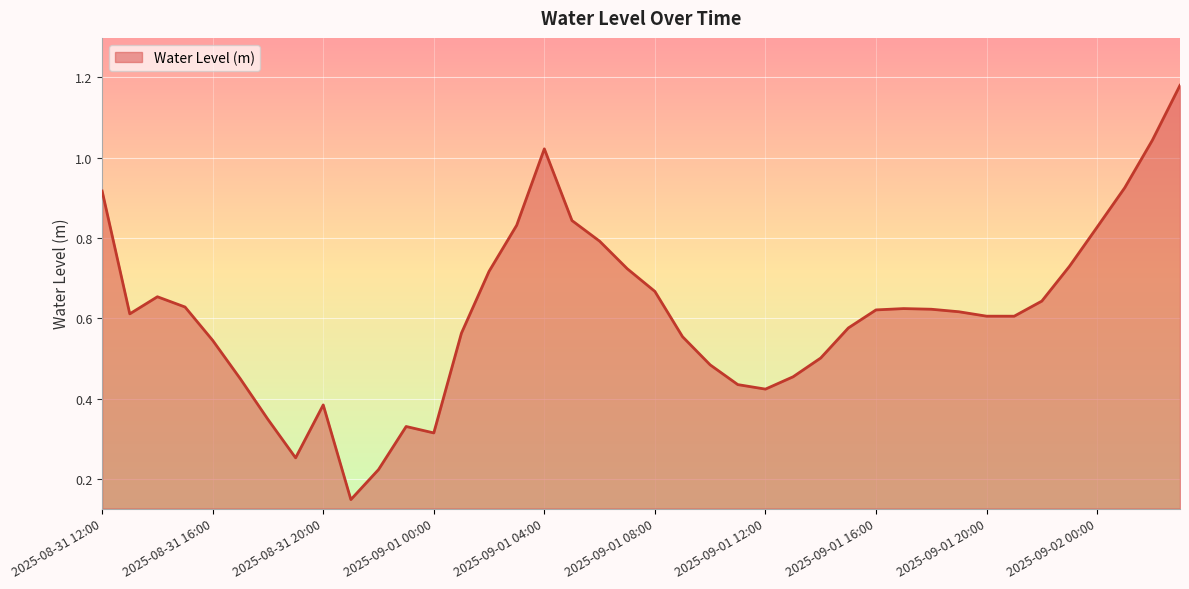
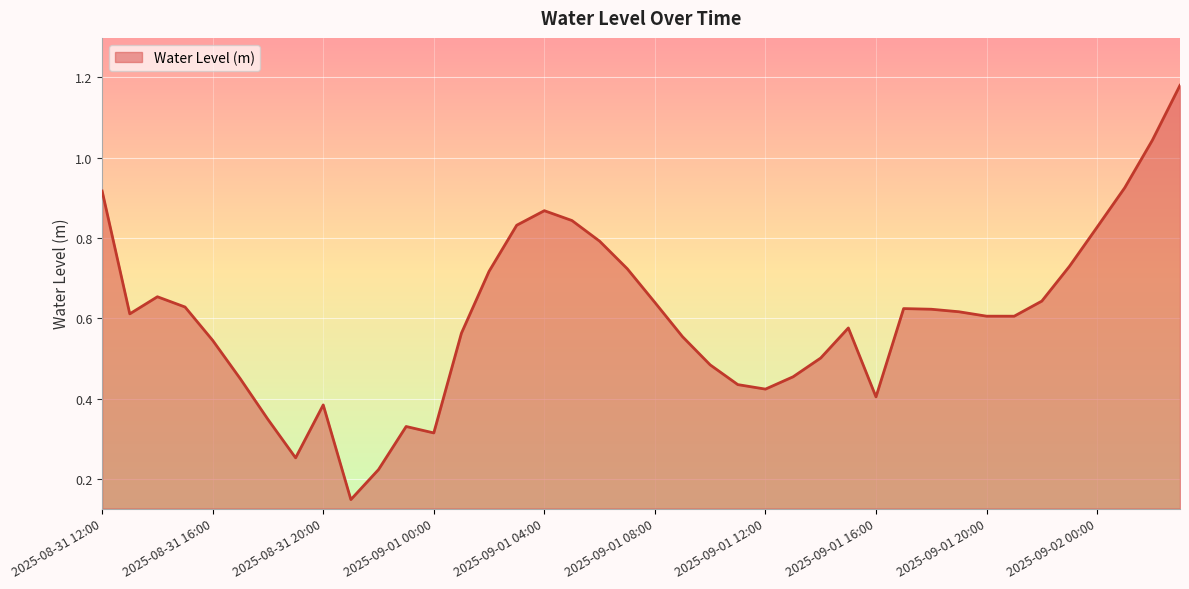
  {
    "2025-08-31 12:00": 0.92,
    "2025-08-31 16:00": 0.55,
    "2025-08-31 20:00": 0.38,
    "2025-09-01 00:00": 0.32,
-   "2025-09-01 04:00": 1.02,
-   "2025-09-01 08:00": 0.67,
+   "2025-09-01 04:00": 0.87,
+   "2025-09-01 08:00": 0.64,
    "2025-09-01 12:00": 0.42,
-   "2025-09-01 16:00": 0.62,
+   "2025-09-01 16:00": 0.40,
    "2025-09-01 20:00": 0.61,
    "2025-09-02 00:00": 0.83
  }
